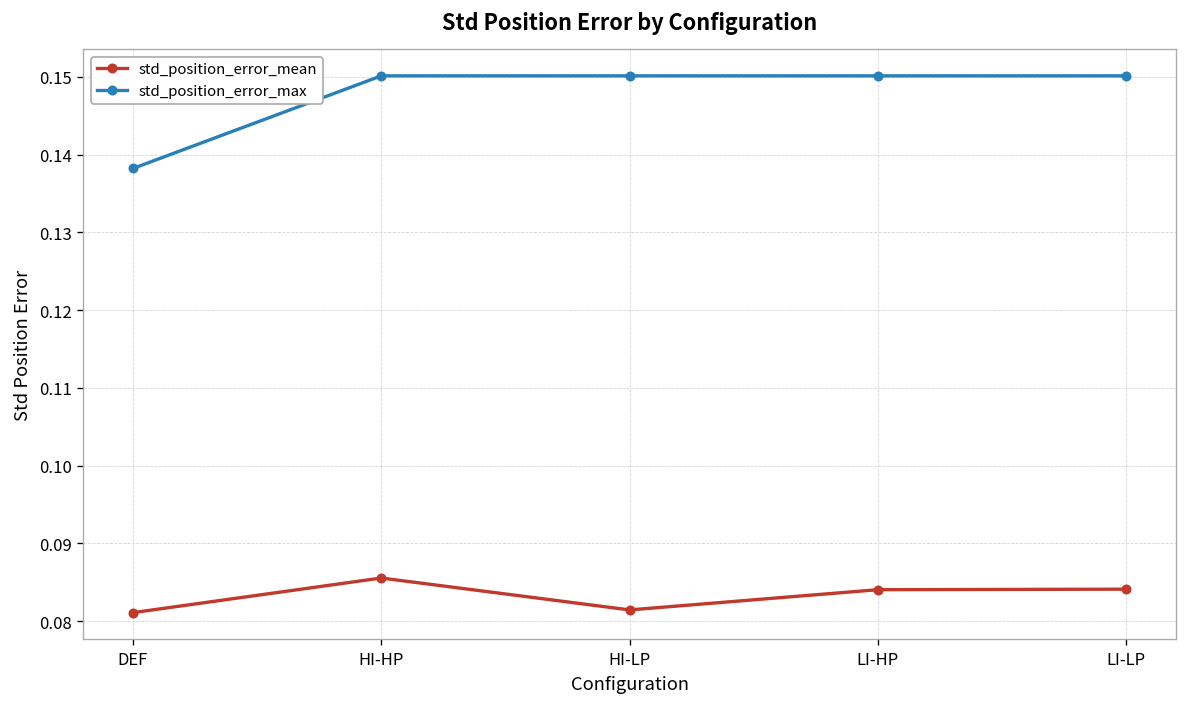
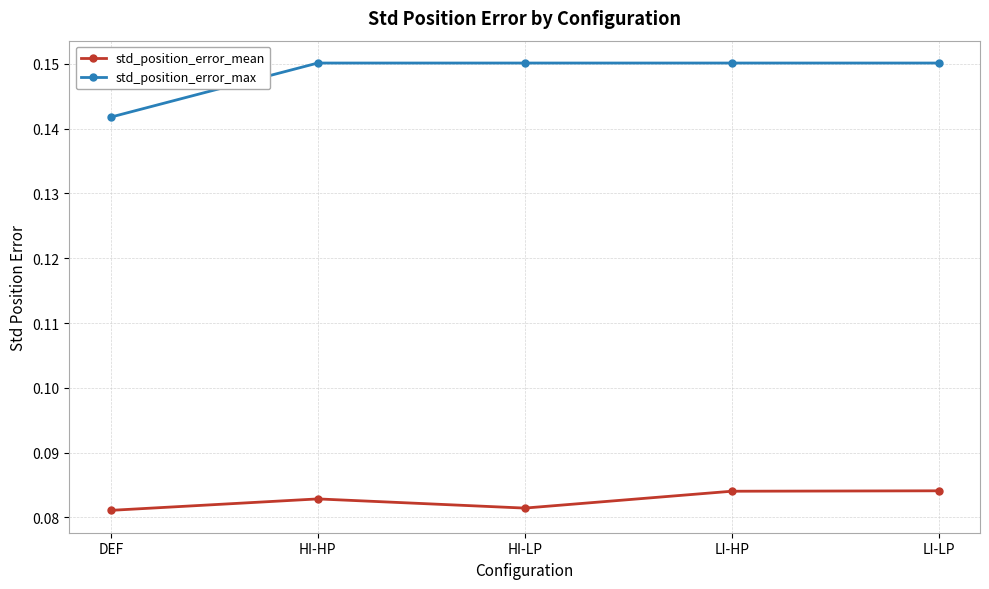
  {
    "std_position_error_mean": {
      "DEF": 0.081,
-     "HI-HP": 0.086,
+     "HI-HP": 0.083,
      "HI-LP": 0.081,
      "LI-HP": 0.084,
      "LI-LP": 0.084
    },
    "std_position_error_max": {
-     "DEF": 0.138,
+     "DEF": 0.142,
      "HI-HP": 0.150,
      "HI-LP": 0.150,
      "LI-HP": 0.150,
      "LI-LP": 0.150
    }
  }
